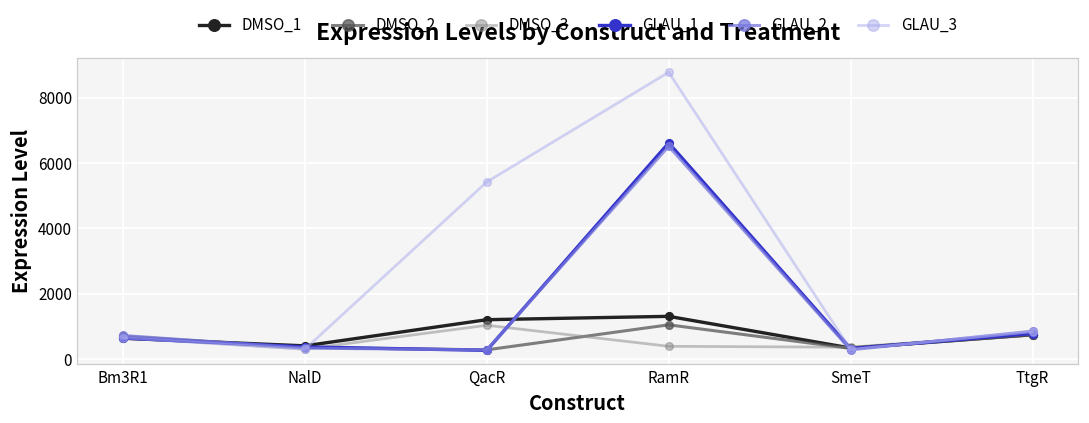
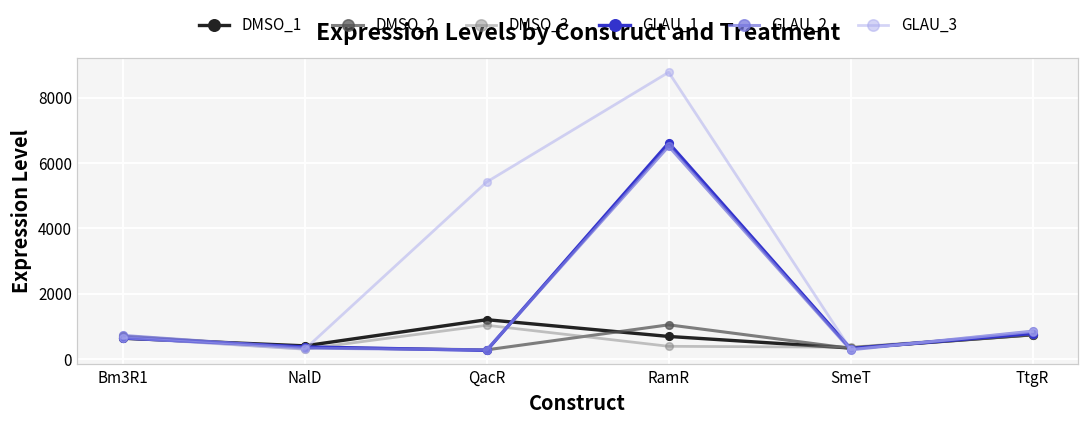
  {
    "DMSO_1": {
      "QacR": 1200,
-     "RamR": 1300
+     "RamR": 700
    },
    "DMSO_2": {
      "RamR": 1100
    },
    "DMSO_3": {
      "QacR": 1000,
      "RamR": 400
    },
    "GLAU_1": {
      "RamR": 6600
    },
    "GLAU_2": {
      "RamR": 6500
    },
    "GLAU_3": {
      "QacR": 5400,
      "RamR": 8800
    }
  }
